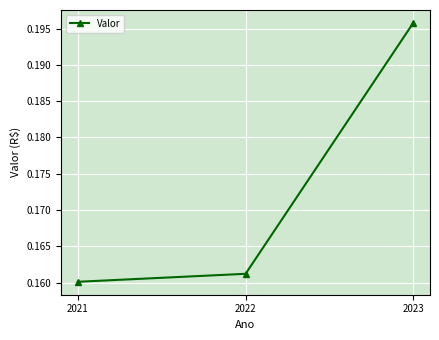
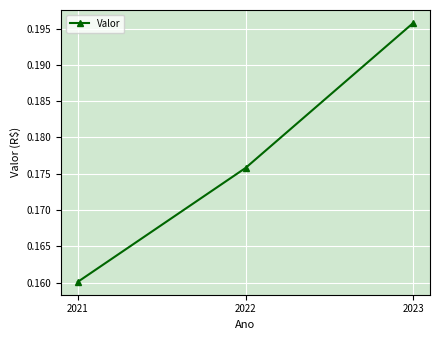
  {
    "2021": 0.160,
-   "2022": 0.161,
+   "2022": 0.176,
    "2023": 0.196
  }
